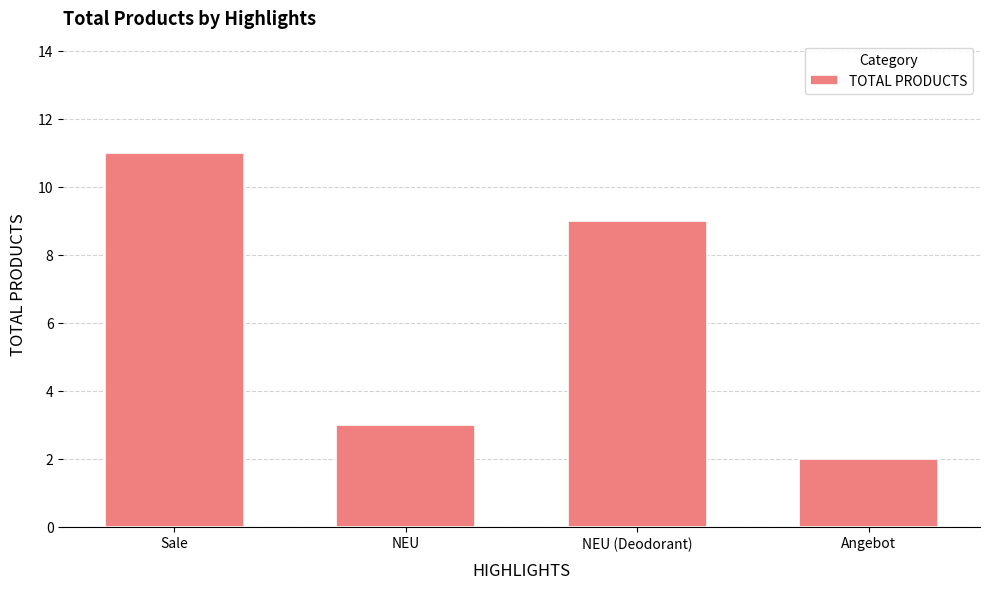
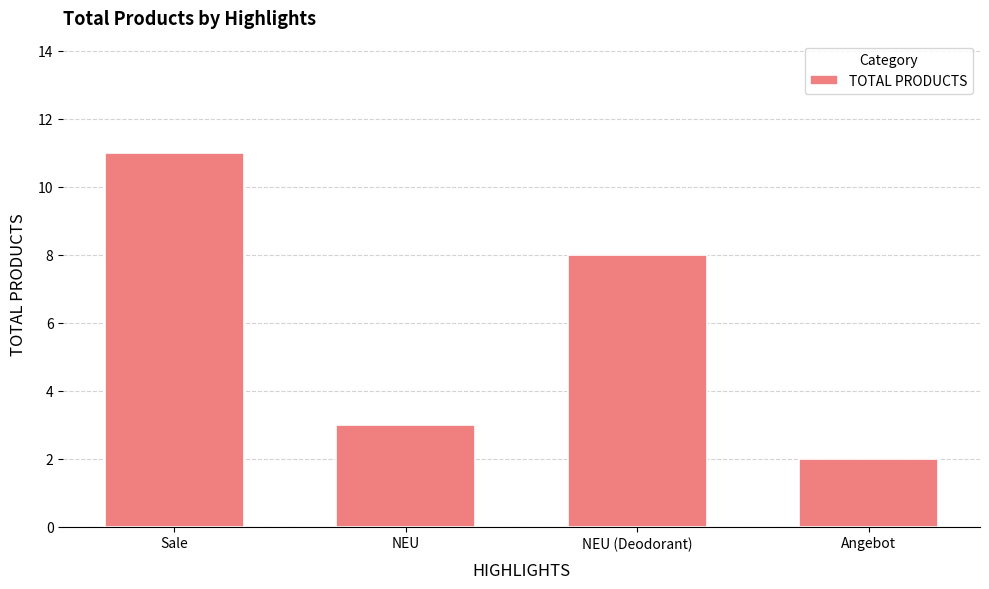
  {
    "Sale": 11,
    "NEU": 3,
-   "NEU (Deodorant)": 9,
+   "NEU (Deodorant)": 8,
    "Angebot": 2
  }
